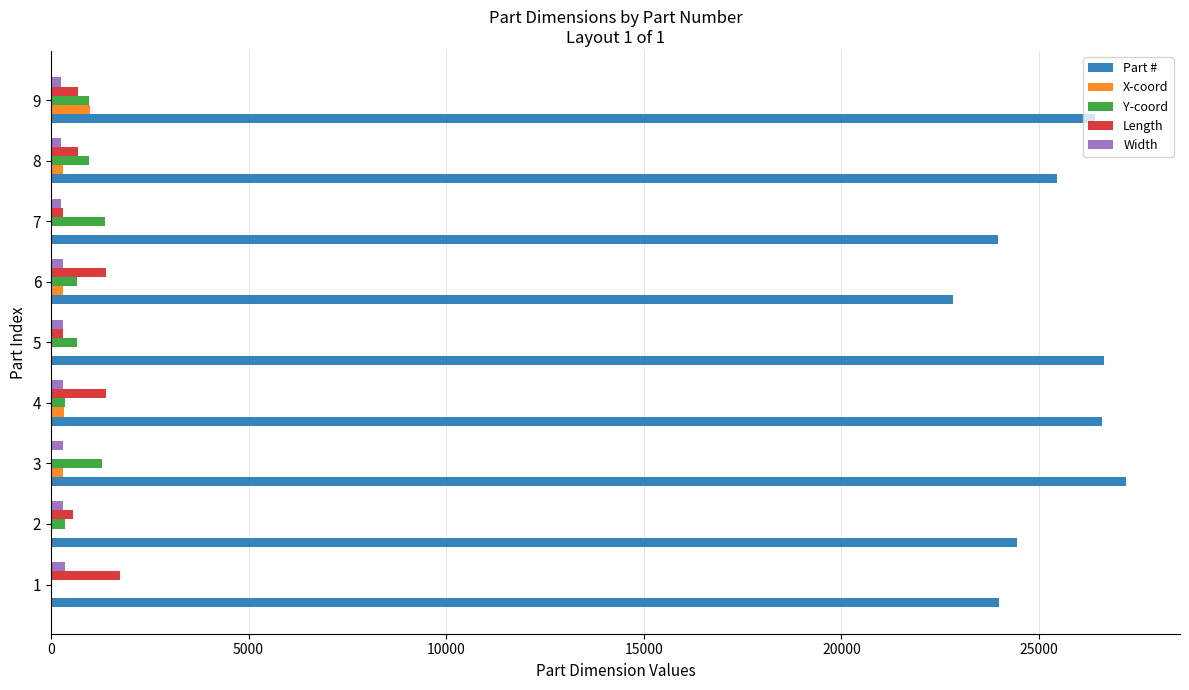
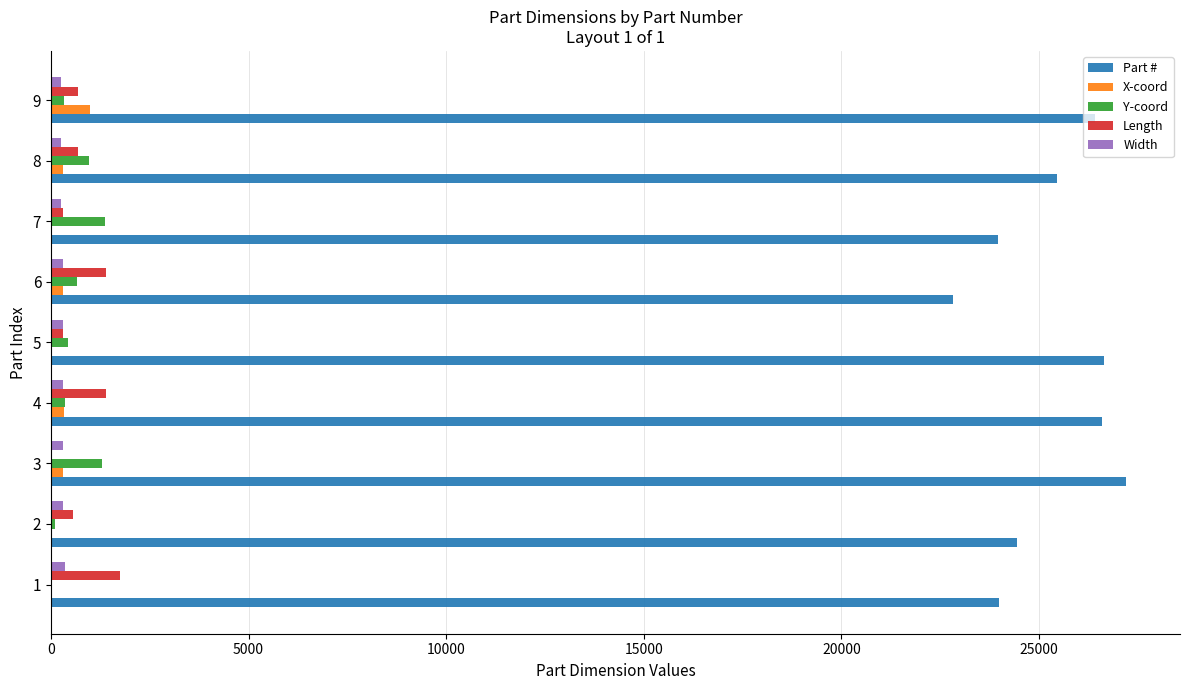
  {
    "Part #": {
      "8": 25400,
      "7": 24000,
      "6": 22800,
      "5": 26600,
      "4": 26600,
      "3": 27200,
      "2": 24400,
      "1": 24000
    },
    "X-coord": {
      "9": 1000,
      "8": 300,
      "7": 0,
      "6": 300,
      "5": 0,
      "4": 300,
      "3": 300,
      "2": 0,
      "1": 0
    },
    "Y-coord": {
-     "9": 1000,
+     "9": 300,
      "8": 1000,
      "7": 1400,
      "6": 700,
-     "5": 700,
+     "5": 400,
      "4": 400,
      "3": 1300,
-     "2": 400,
+     "2": 100,
      "1": 0
    },
    "Length": {
      "9": 700,
      "8": 700,
      "7": 300,
      "6": 1400,
      "5": 300,
      "4": 1400,
      "2": 600,
      "1": 1700
    },
    "Width": {
      "9": 300,
      "8": 300,
      "7": 300,
      "6": 300,
      "5": 300,
      "4": 300,
      "3": 300,
      "2": 300,
      "1": 400
    }
  }
